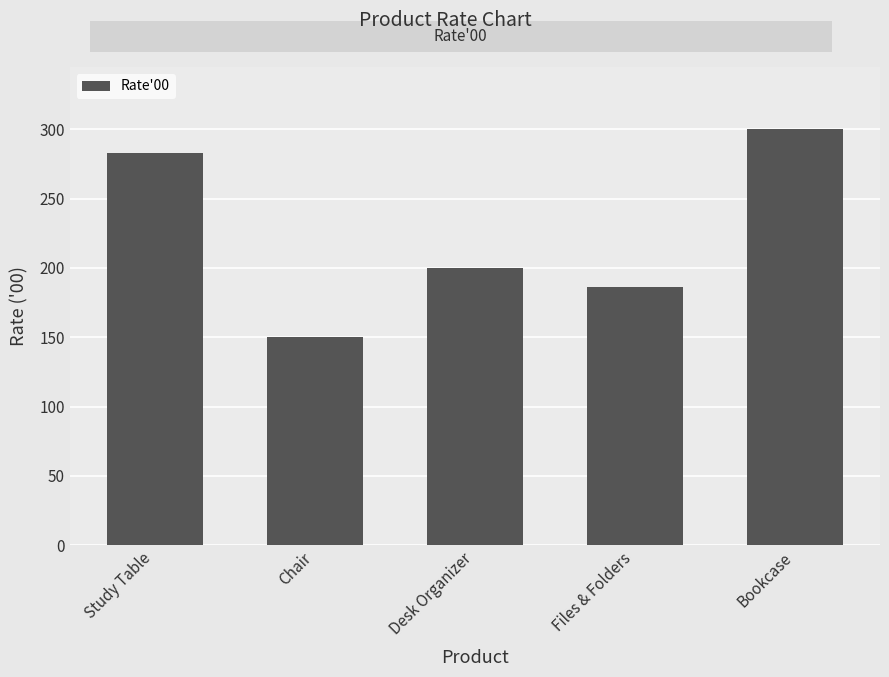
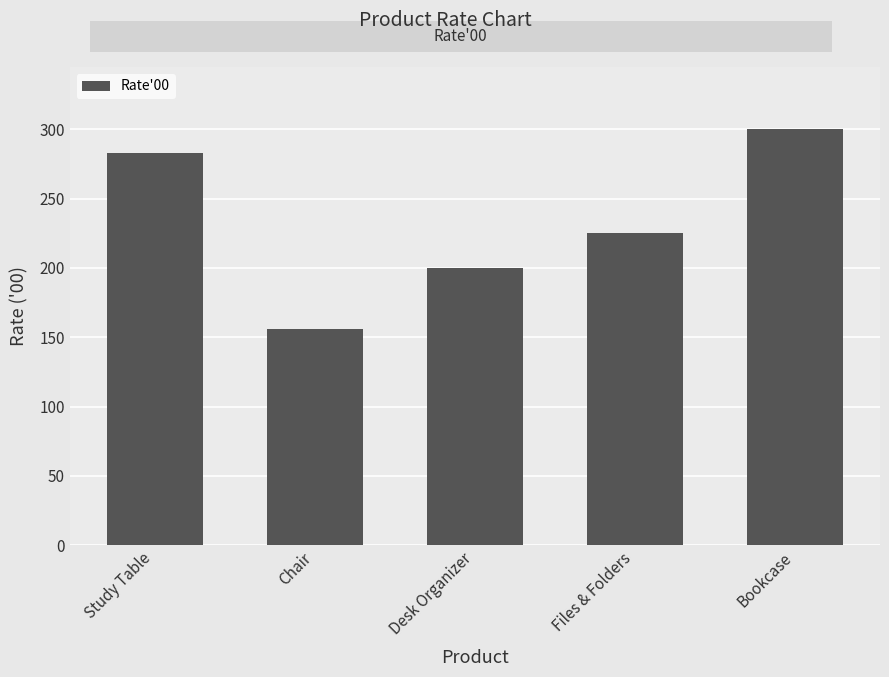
  {
    "Study Table": 283,
-   "Chair": 150,
+   "Chair": 156,
    "Desk Organizer": 200,
-   "Files & Folders": 186,
+   "Files & Folders": 225,
    "Bookcase": 300
  }
